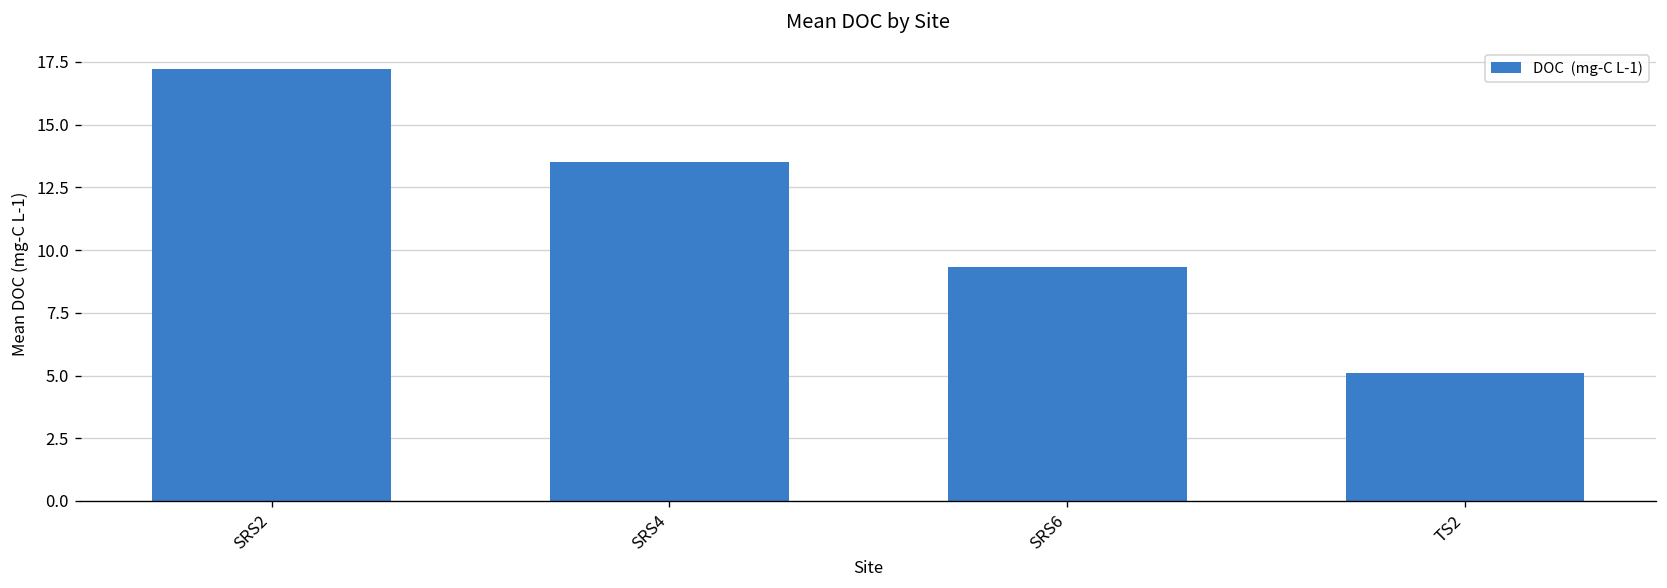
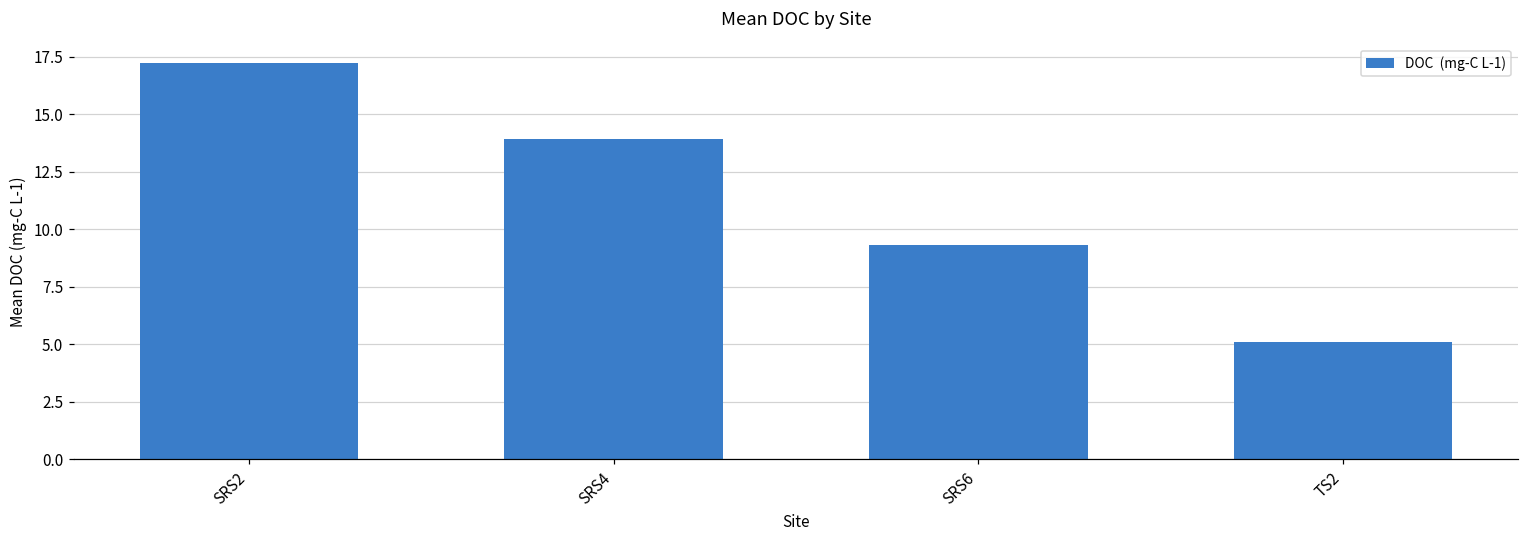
  {
    "SRS2": 17.2,
-   "SRS4": 13.5,
+   "SRS4": 13.9,
    "SRS6": 9.3,
    "TS2": 5.1
  }
